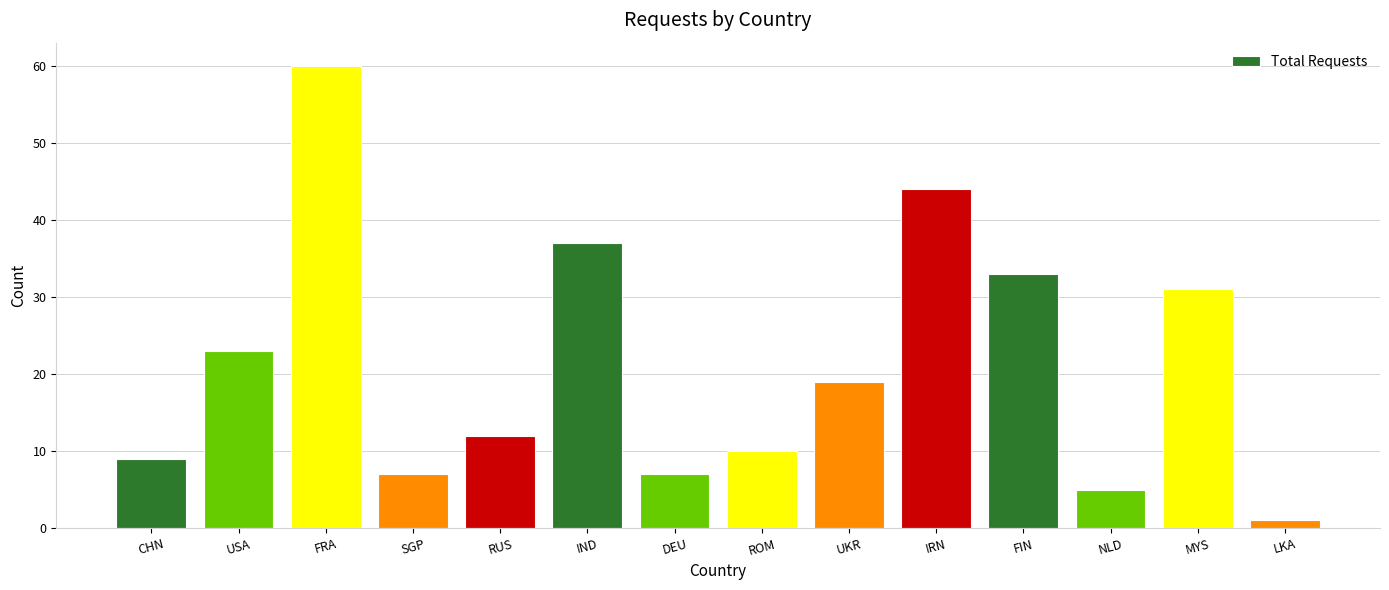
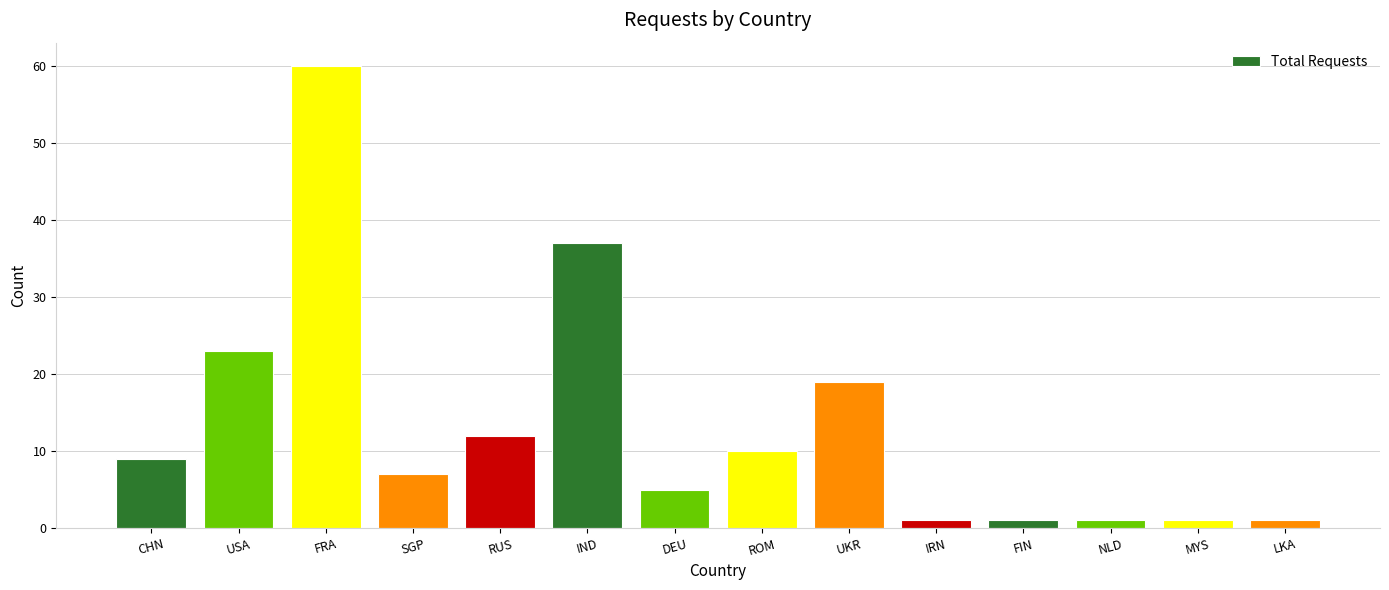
  {
    "CHN": 9,
    "USA": 23,
    "FRA": 60,
    "SGP": 7,
    "RUS": 12,
    "IND": 37,
-   "DEU": 7,
+   "DEU": 5,
    "ROM": 10,
    "UKR": 19,
-   "IRN": 44,
-   "FIN": 33,
-   "NLD": 5,
-   "MYS": 31,
+   "IRN": 1,
+   "FIN": 1,
+   "NLD": 1,
+   "MYS": 1,
    "LKA": 1
  }
